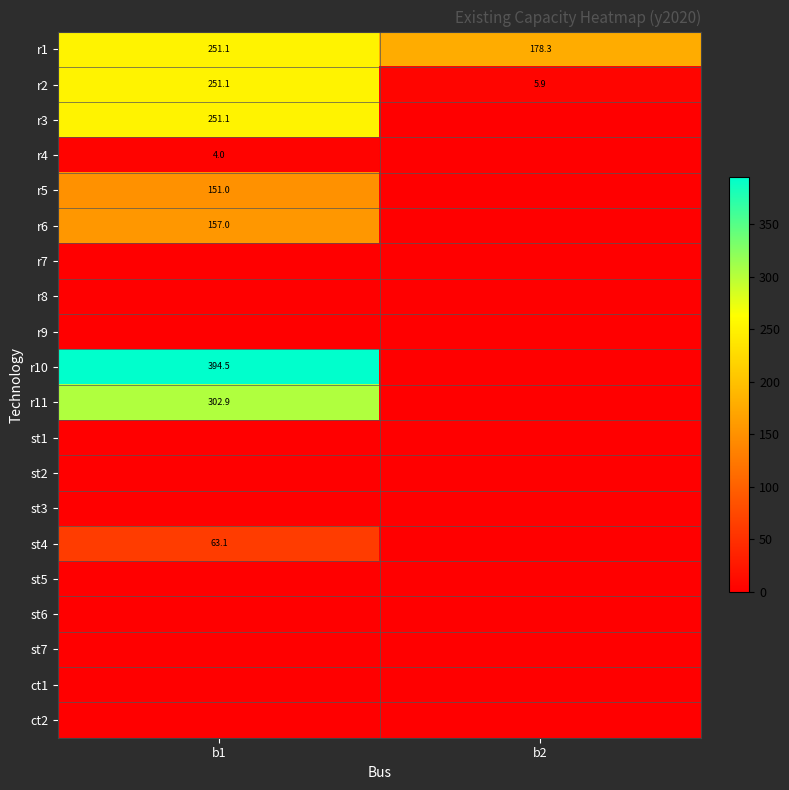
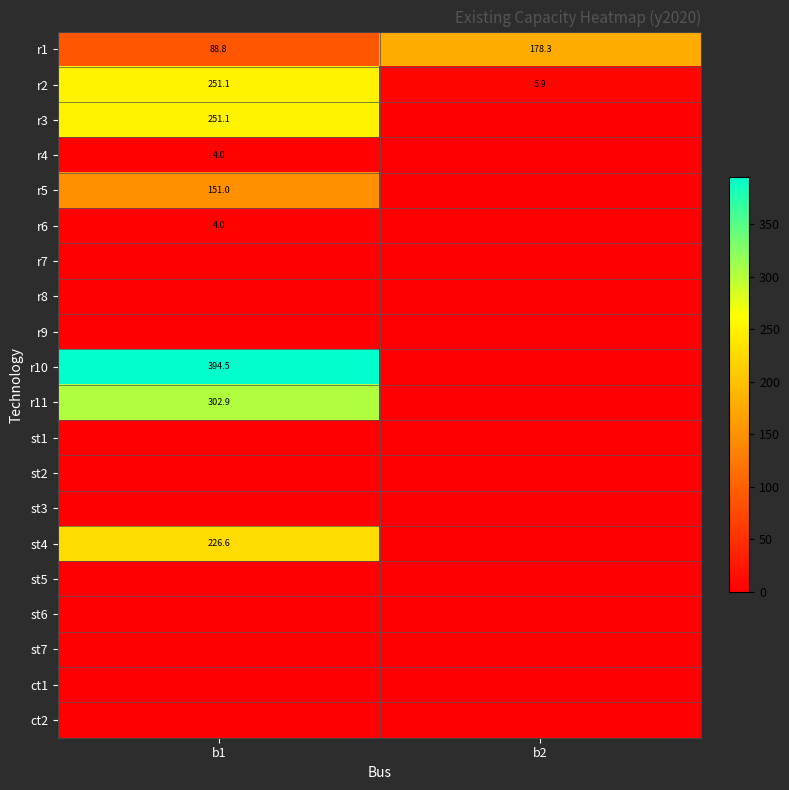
  {
    "r1": {
-     "b1": 251.1,
+     "b1": 88.8,
      "b2": 178.3
    },
    "r2": {
      "b1": 251.1,
      "b2": 5.9
    },
    "r3": {
      "b1": 251.1
    },
    "r4": {
      "b1": 4.0
    },
    "r5": {
      "b1": 151.0
    },
    "r6": {
-     "b1": 157.0
+     "b1": 4.0
    },
    "r10": {
      "b1": 394.5
    },
    "r11": {
      "b1": 302.9
    },
    "st4": {
-     "b1": 63.1
+     "b1": 226.6
    }
  }
